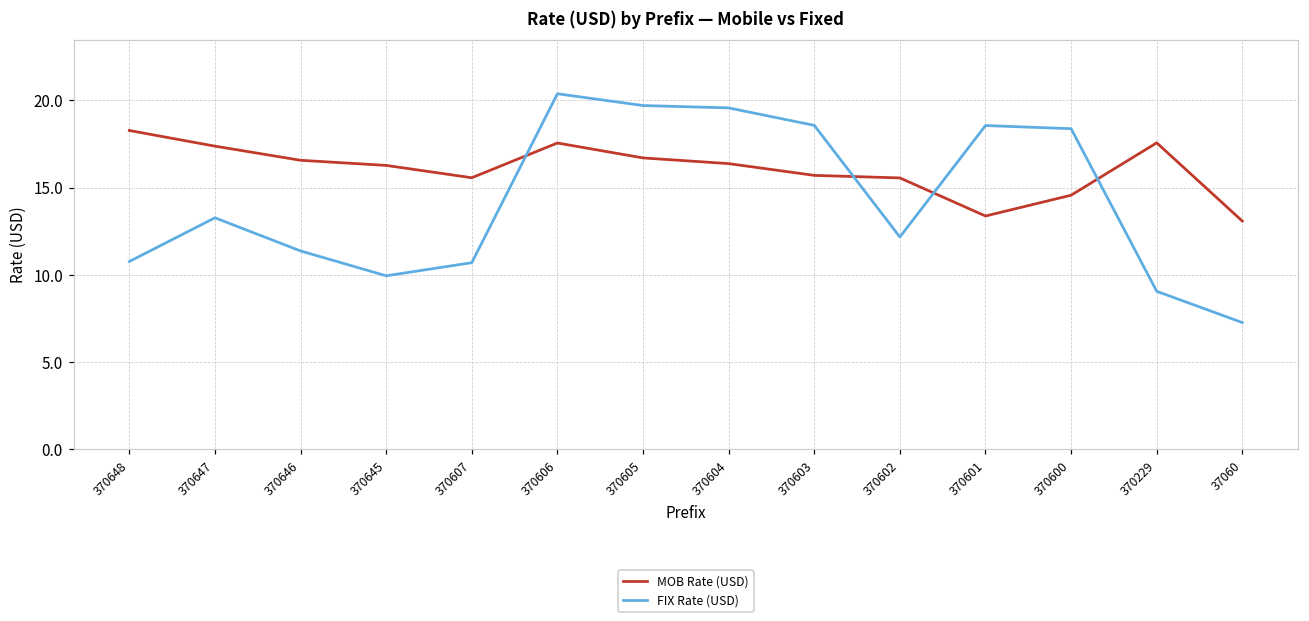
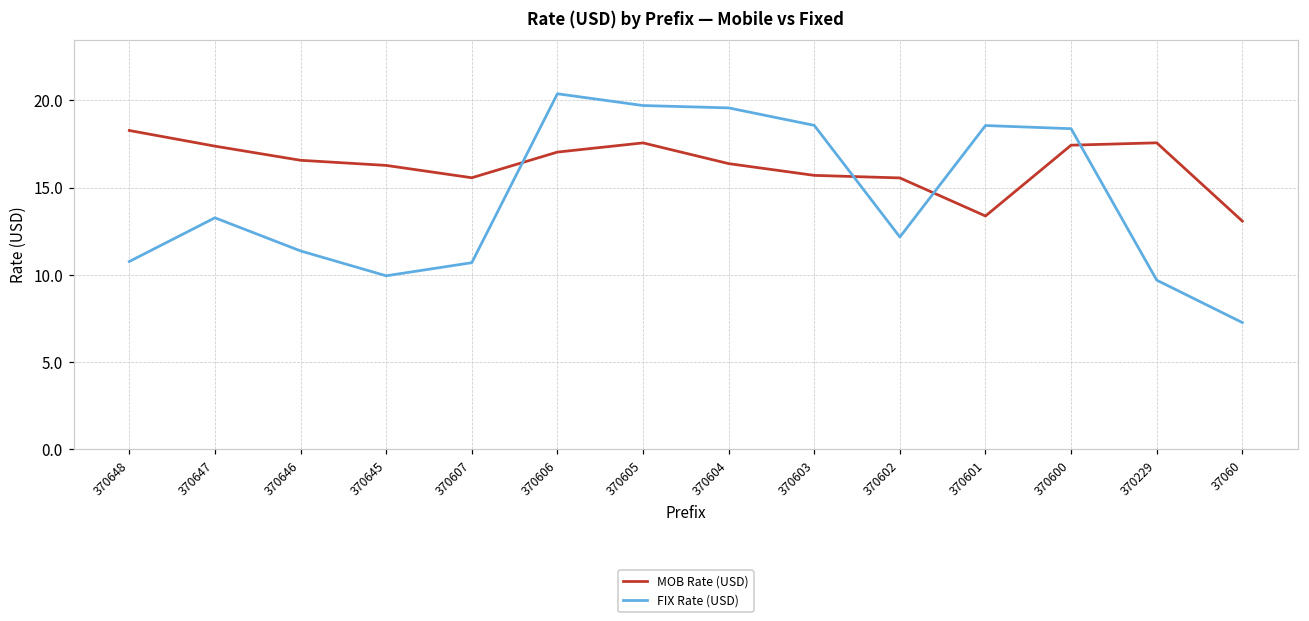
  {
    "MOB Rate (USD)": {
      "370648": 18.3,
      "370647": 17.4,
      "370646": 16.6,
      "370645": 16.3,
      "370607": 15.6,
-     "370606": 17.5,
-     "370605": 16.7,
+     "370606": 17.0,
+     "370605": 17.6,
      "370604": 16.4,
      "370603": 15.7,
      "370602": 15.5,
      "370601": 13.4,
-     "370600": 14.6,
+     "370600": 17.4,
      "370229": 17.6,
      "37060": 13.1
    },
    "FIX Rate (USD)": {
      "370648": 10.8,
      "370647": 13.3,
      "370646": 11.4,
      "370645": 9.9,
      "370607": 10.7,
      "370606": 20.4,
      "370605": 19.7,
      "370604": 19.6,
      "370603": 18.6,
      "370602": 12.2,
      "370601": 18.5,
      "370600": 18.4,
-     "370229": 9.1,
+     "370229": 9.7,
      "37060": 7.3
    }
  }
